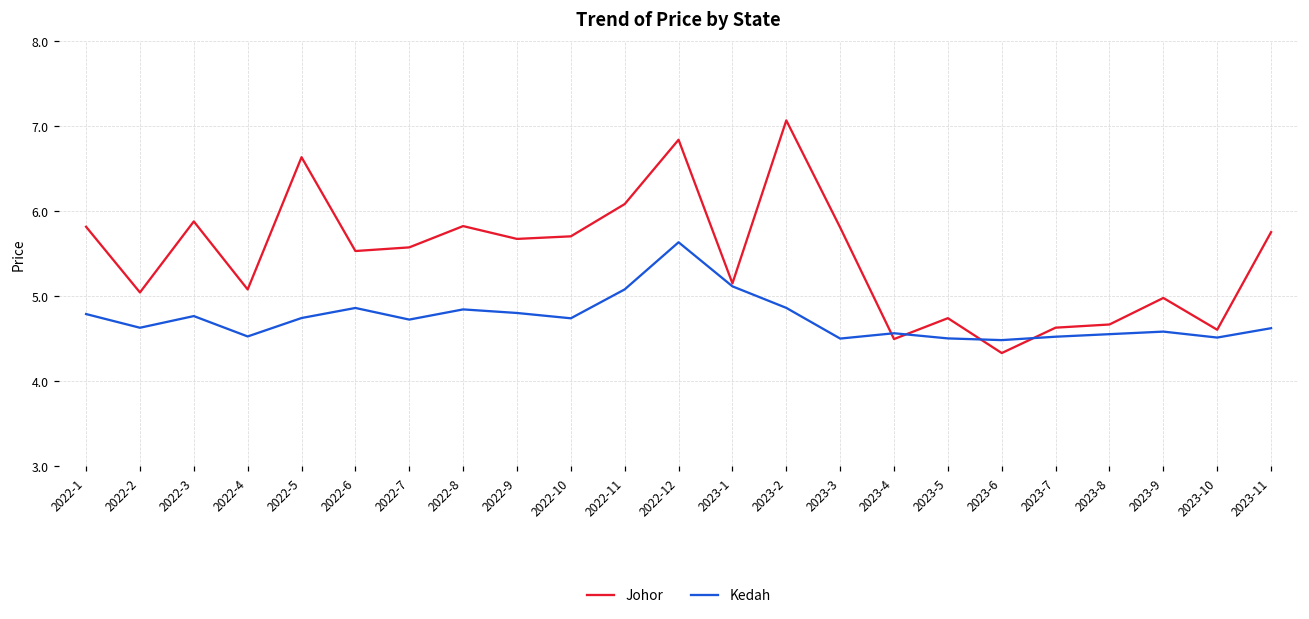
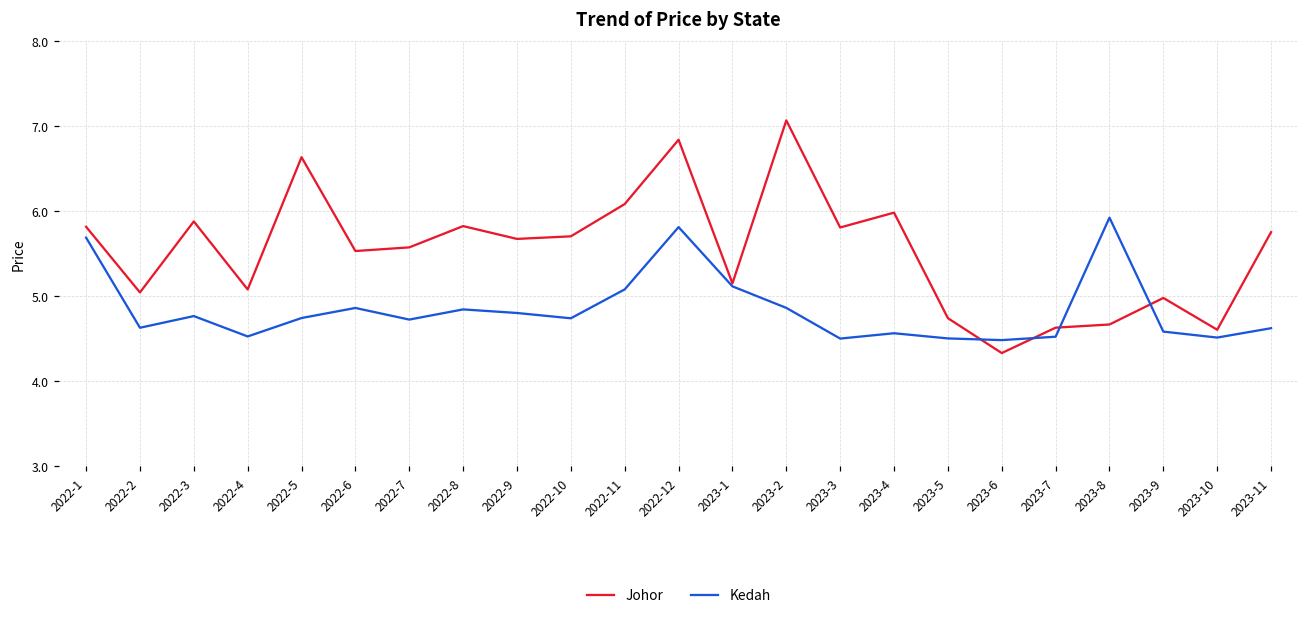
  {
    "Johor": {
      "2022-1": 5.8,
      "2022-2": 5.0,
      "2022-3": 5.9,
      "2022-4": 5.1,
      "2022-5": 6.6,
      "2022-6": 5.5,
      "2022-7": 5.6,
      "2022-8": 5.8,
      "2022-9": 5.7,
      "2022-10": 5.7,
      "2022-11": 6.1,
      "2022-12": 6.8,
      "2023-1": 5.1,
      "2023-2": 7.1,
      "2023-3": 5.8,
-     "2023-4": 4.5,
+     "2023-4": 6.0,
      "2023-5": 4.7,
      "2023-6": 4.3,
      "2023-7": 4.6,
      "2023-8": 4.7,
      "2023-9": 5.0,
      "2023-10": 4.6,
      "2023-11": 5.7
    },
    "Kedah": {
-     "2022-1": 4.8,
+     "2022-1": 5.7,
      "2022-2": 4.6,
      "2022-3": 4.8,
      "2022-4": 4.5,
      "2022-5": 4.7,
      "2022-6": 4.9,
      "2022-7": 4.7,
      "2022-8": 4.8,
      "2022-9": 4.8,
      "2022-10": 4.7,
      "2022-11": 5.1,
-     "2022-12": 5.6,
+     "2022-12": 5.8,
      "2023-1": 5.1,
      "2023-2": 4.9,
      "2023-3": 4.5,
      "2023-4": 4.6,
      "2023-5": 4.5,
      "2023-6": 4.5,
      "2023-7": 4.5,
-     "2023-8": 4.6,
+     "2023-8": 5.9,
      "2023-9": 4.6,
      "2023-10": 4.5,
      "2023-11": 4.6
    }
  }
